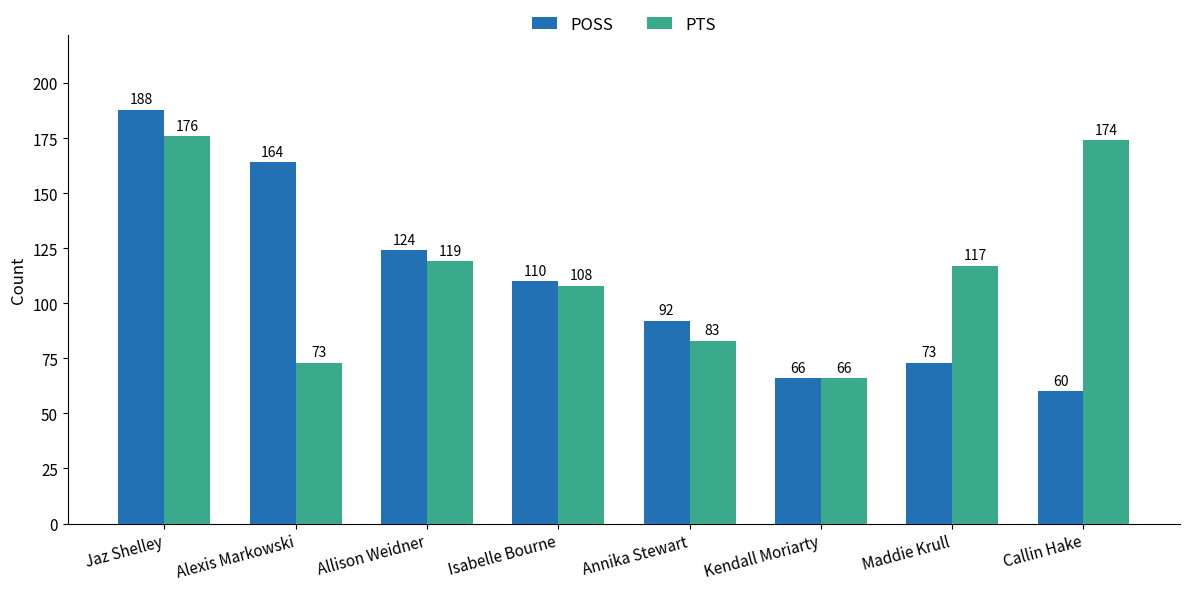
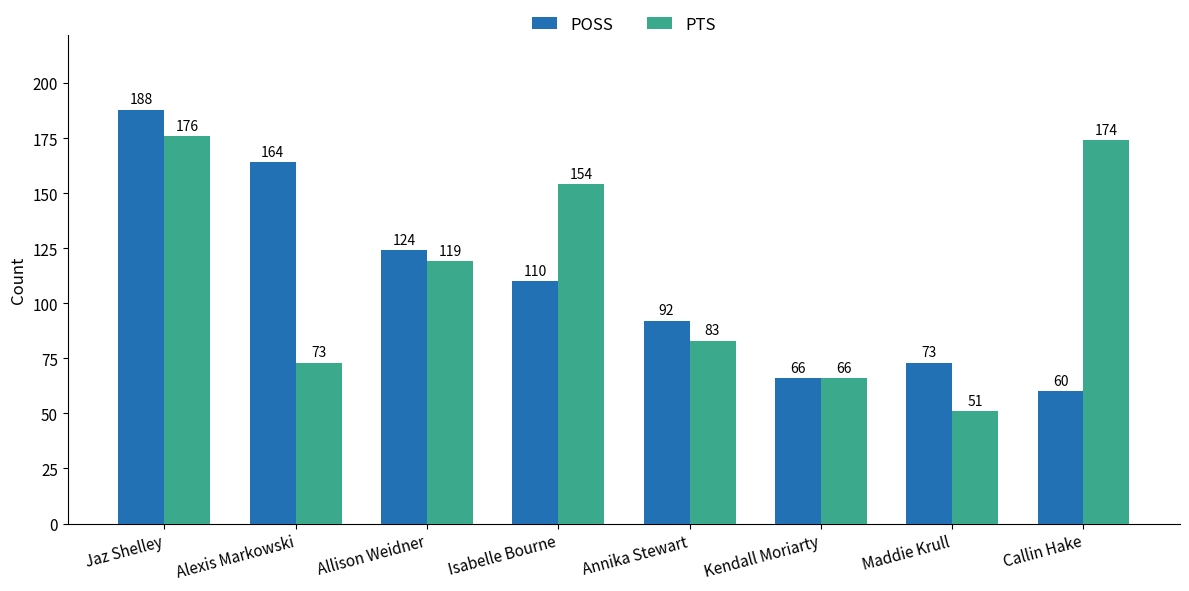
  {
    "POSS": {
      "Jaz Shelley": 188,
      "Alexis Markowski": 164,
      "Allison Weidner": 124,
      "Isabelle Bourne": 110,
      "Annika Stewart": 92,
      "Kendall Moriarty": 66,
      "Maddie Krull": 73,
      "Callin Hake": 60
    },
    "PTS": {
      "Jaz Shelley": 176,
      "Alexis Markowski": 73,
      "Allison Weidner": 119,
-     "Isabelle Bourne": 108,
+     "Isabelle Bourne": 154,
      "Annika Stewart": 83,
      "Kendall Moriarty": 66,
-     "Maddie Krull": 117,
+     "Maddie Krull": 51,
      "Callin Hake": 174
    }
  }
